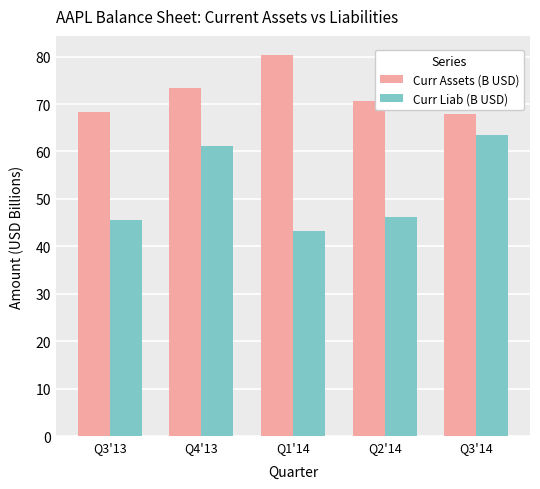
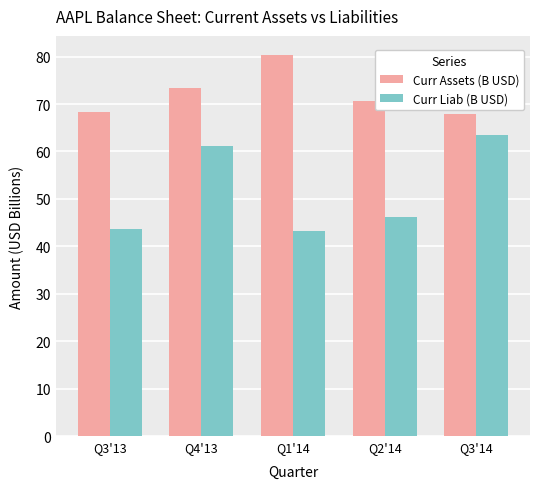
  {
    "Curr Assets (B USD)": {
      "Q3'13": 68,
      "Q4'13": 73,
      "Q1'14": 80,
      "Q2'14": 71,
      "Q3'14": 68
    },
    "Curr Liab (B USD)": {
-     "Q3'13": 45,
+     "Q3'13": 44,
      "Q4'13": 61,
      "Q1'14": 43,
      "Q2'14": 46,
      "Q3'14": 63
    }
  }
